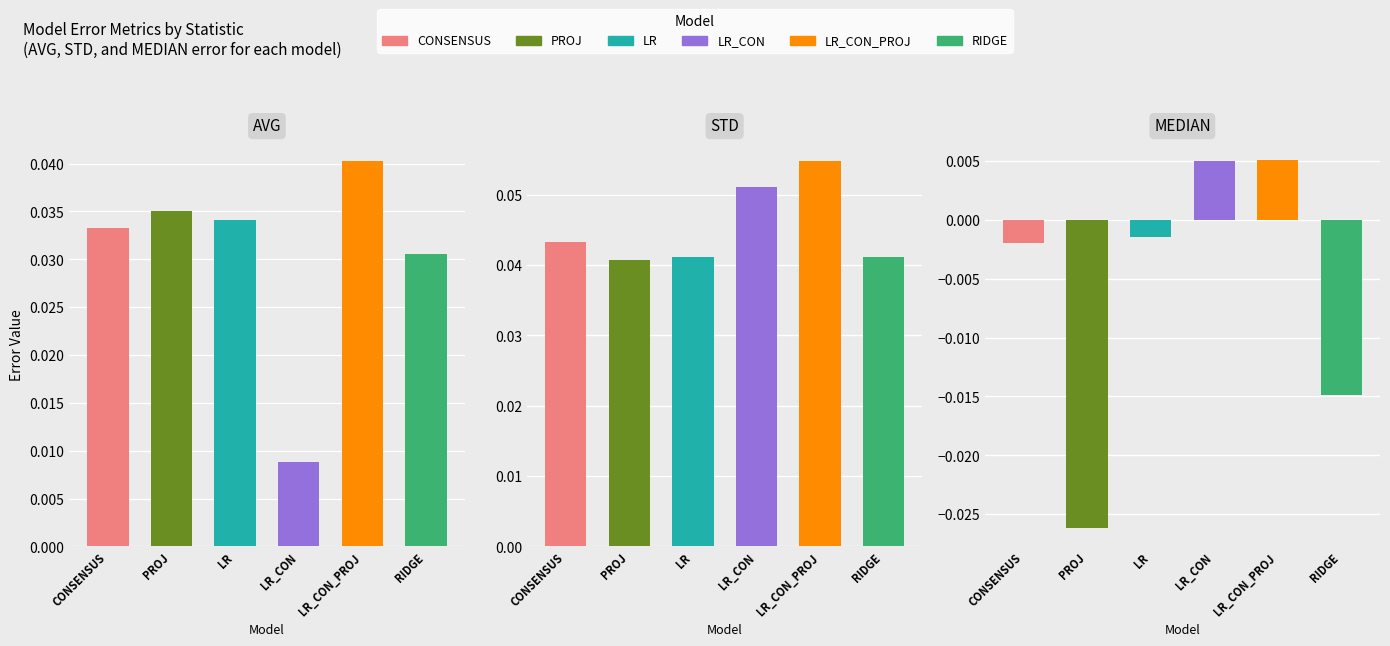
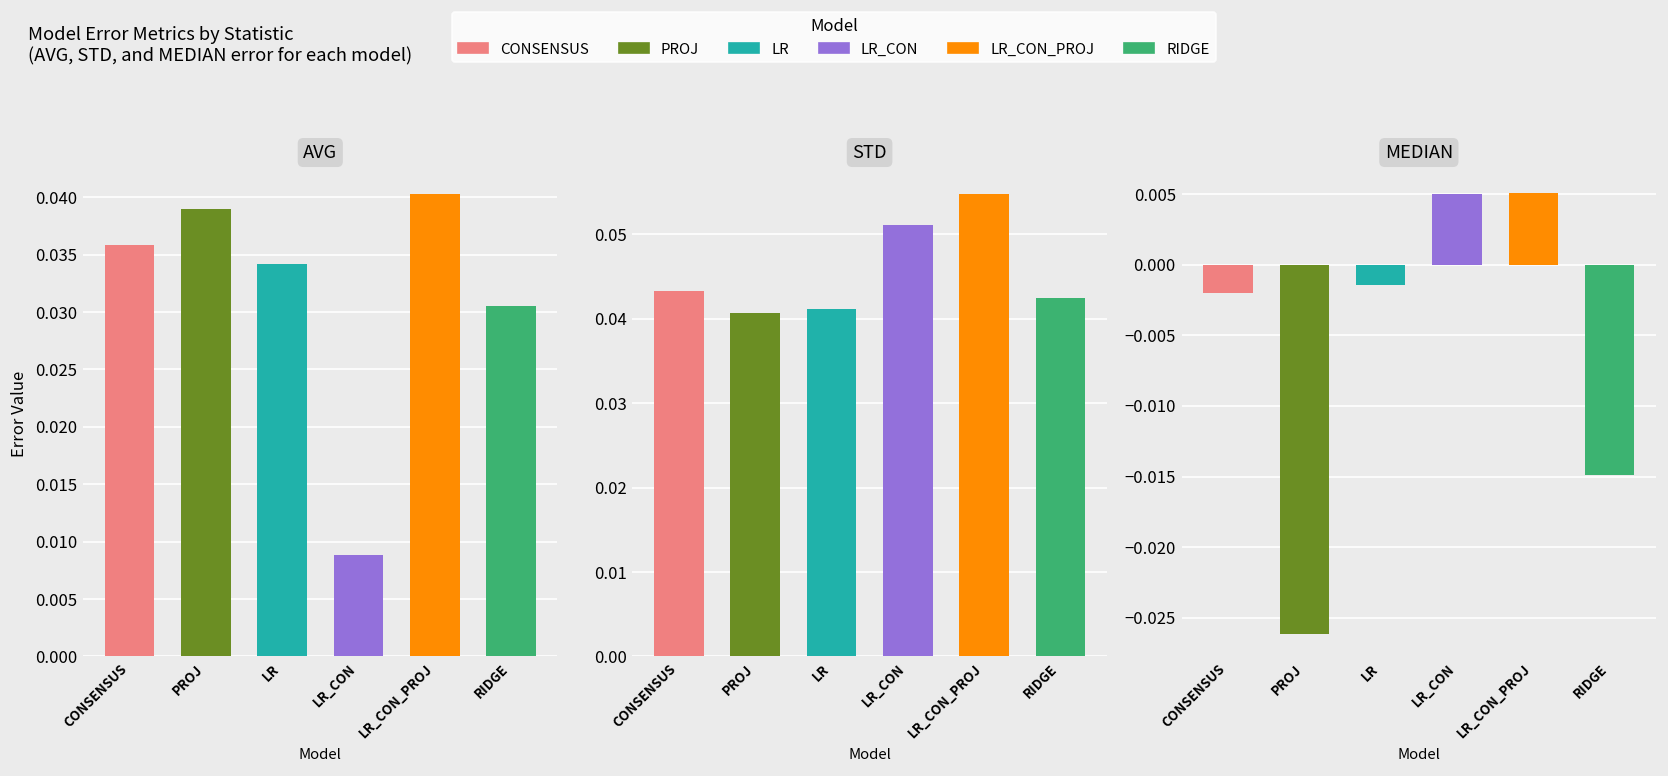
  {
    "AVG": {
-     "CONSENSUS": 0.033,
-     "PROJ": 0.035,
+     "CONSENSUS": 0.036,
+     "PROJ": 0.039,
      "LR": 0.034,
      "LR_CON": 0.009,
      "LR_CON_PROJ": 0.040,
      "RIDGE": 0.031
    },
    "STD": {
      "CONSENSUS": 0.043,
      "PROJ": 0.041,
      "LR": 0.041,
      "LR_CON": 0.051,
      "LR_CON_PROJ": 0.055,
-     "RIDGE": 0.041
+     "RIDGE": 0.042
    },
    "MEDIAN": {
      "CONSENSUS": -0.0020,
      "PROJ": -0.0262,
      "LR": -0.0014,
      "LR_CON": 0.0050,
      "LR_CON_PROJ": 0.0051,
      "RIDGE": -0.0149
    }
  }
